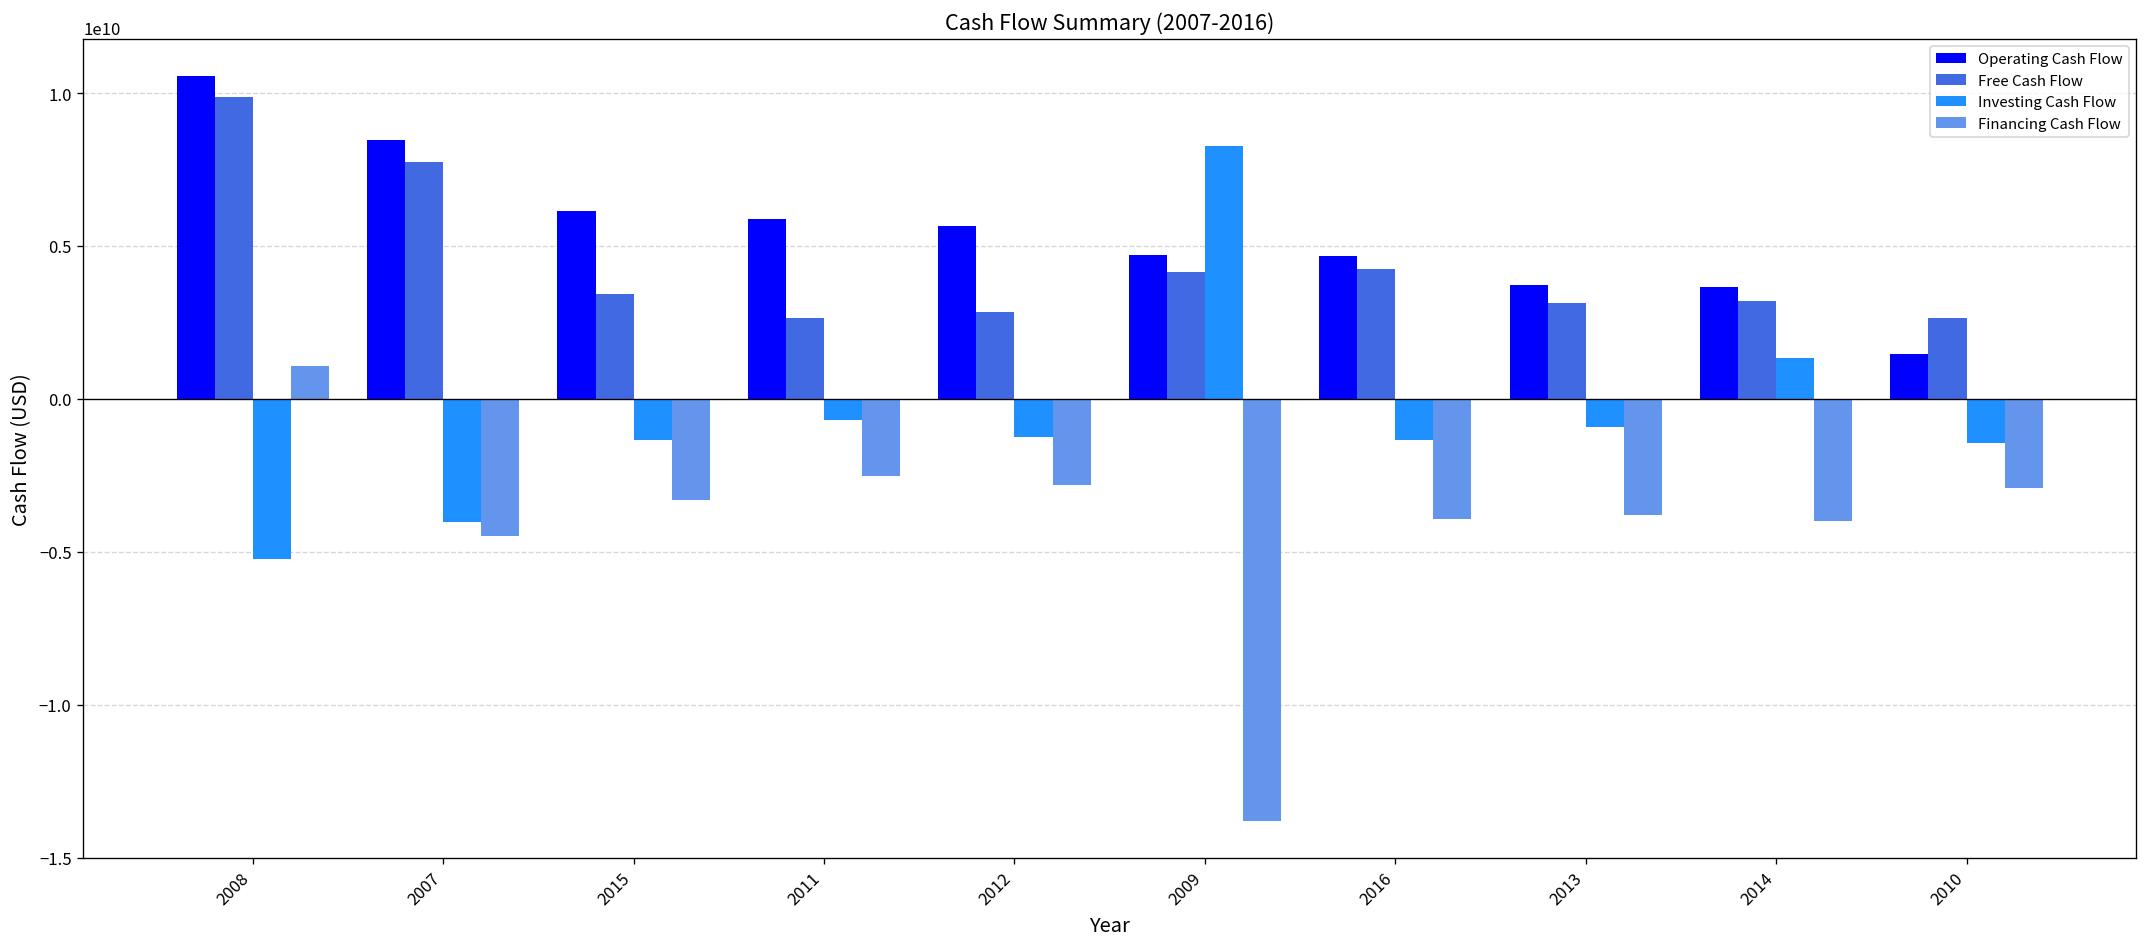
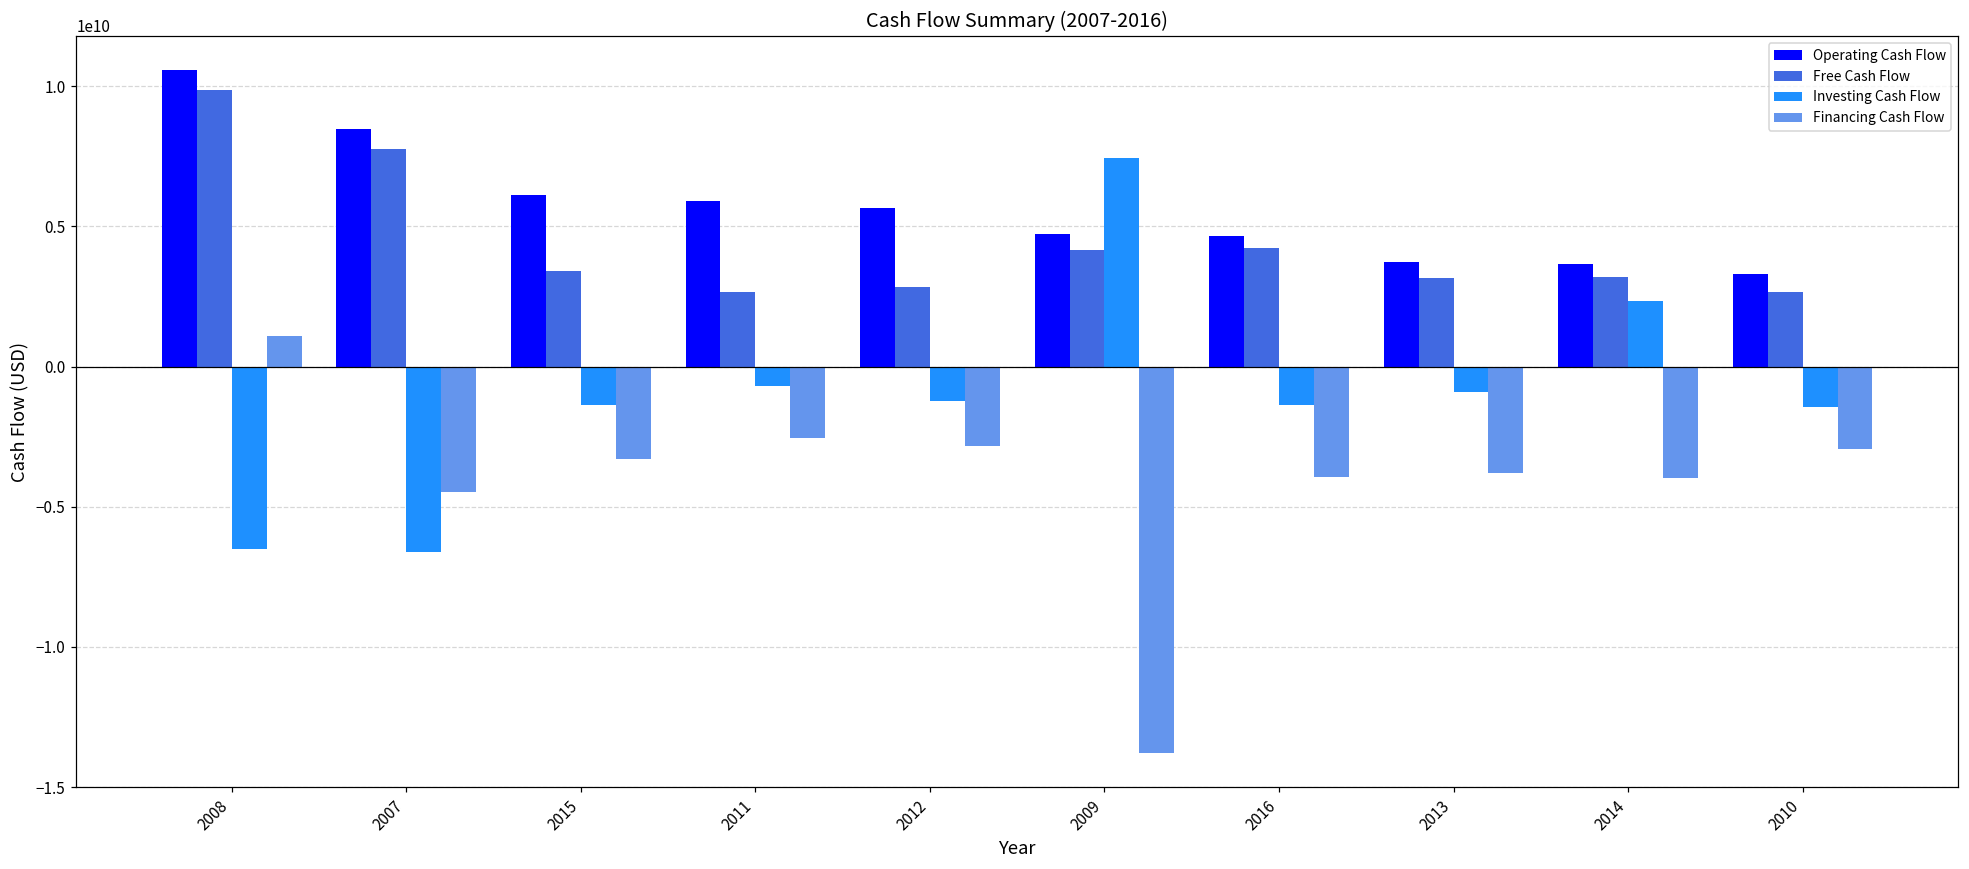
  {
    "Operating Cash Flow": {
      "2008": 10600000000,
      "2007": 8500000000,
      "2015": 6100000000,
      "2011": 5900000000,
      "2012": 5700000000,
      "2009": 4700000000,
      "2016": 4700000000,
      "2013": 3700000000,
      "2014": 3700000000,
-     "2010": 1500000000
+     "2010": 3300000000
    },
    "Investing Cash Flow": {
-     "2008": -5200000000,
-     "2007": -4000000000,
+     "2008": -6500000000,
+     "2007": -6600000000,
      "2015": -1400000000,
      "2011": -700000000,
      "2012": -1200000000,
-     "2009": 8300000000,
+     "2009": 7400000000,
      "2016": -1400000000,
      "2013": -900000000,
-     "2014": 1300000000,
+     "2014": 2300000000,
      "2010": -1400000000
    }
  }
